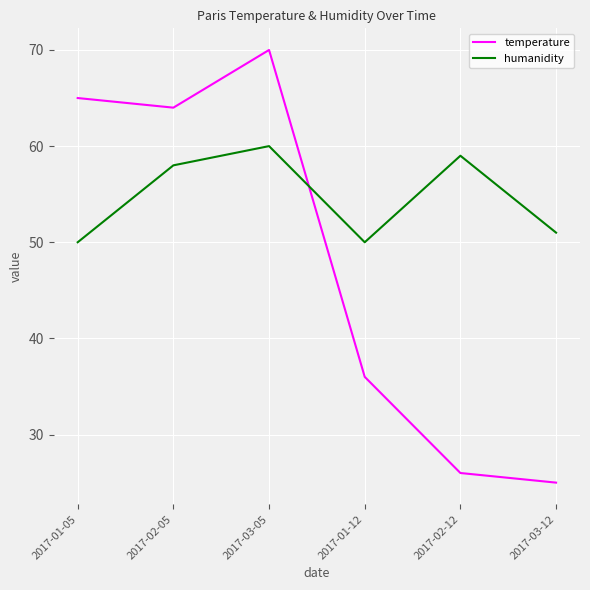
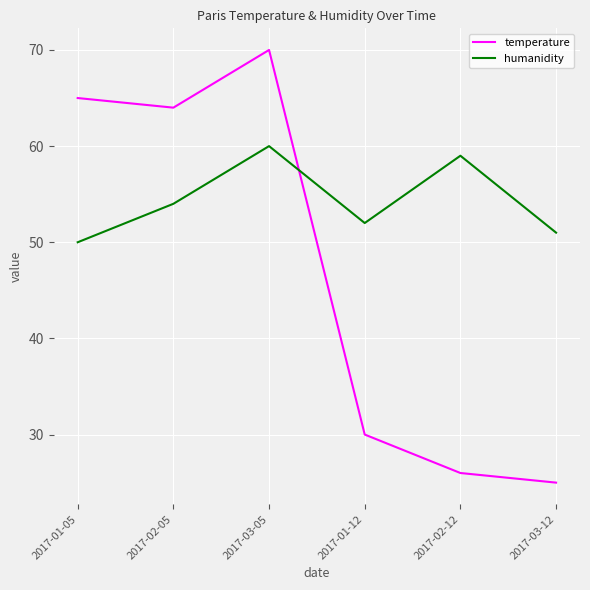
  {
    "temperature": {
      "2017-01-05": 65,
      "2017-02-05": 64,
      "2017-03-05": 70,
-     "2017-01-12": 36,
+     "2017-01-12": 30,
      "2017-02-12": 26,
      "2017-03-12": 25
    },
    "humanidity": {
      "2017-01-05": 50,
-     "2017-02-05": 58,
+     "2017-02-05": 54,
      "2017-03-05": 60,
-     "2017-01-12": 50,
+     "2017-01-12": 52,
      "2017-02-12": 59,
      "2017-03-12": 51
    }
  }
